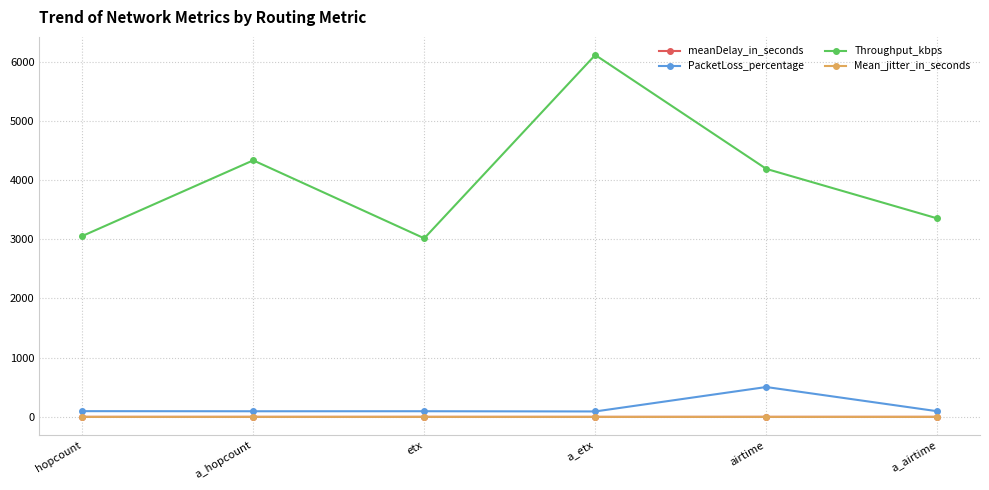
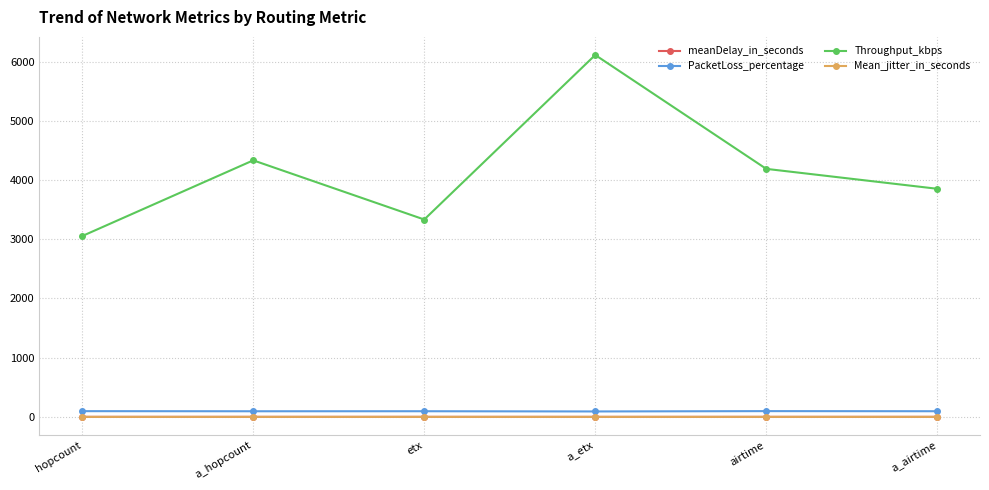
  {
    "Mean_jitter_in_seconds": {
      "hopcount": 0,
      "a_hopcount": 0,
      "etx": 0,
      "a_etx": 0,
      "airtime": 0,
      "a_airtime": 0
    },
    "PacketLoss_percentage": {
      "hopcount": 100,
      "a_hopcount": 100,
      "etx": 100,
      "a_etx": 100,
-     "airtime": 500,
+     "airtime": 100,
      "a_airtime": 100
    },
    "Throughput_kbps": {
      "hopcount": 3100,
      "a_hopcount": 4300,
-     "etx": 3000,
+     "etx": 3300,
      "a_etx": 6100,
      "airtime": 4200,
-     "a_airtime": 3400
+     "a_airtime": 3900
    }
  }
